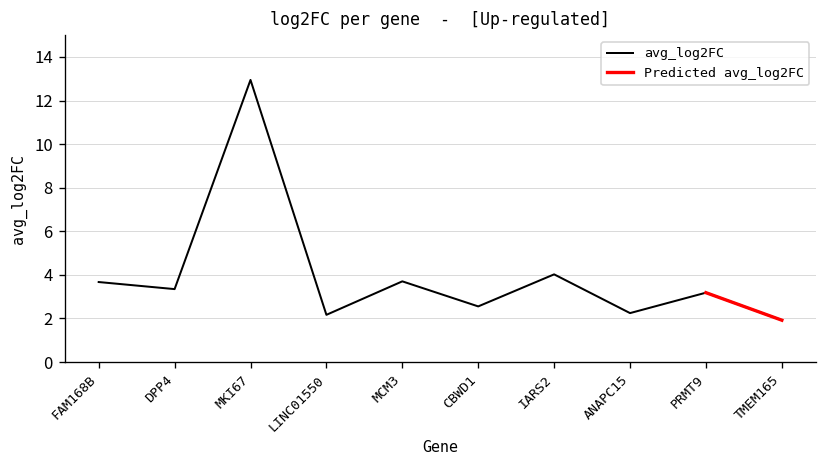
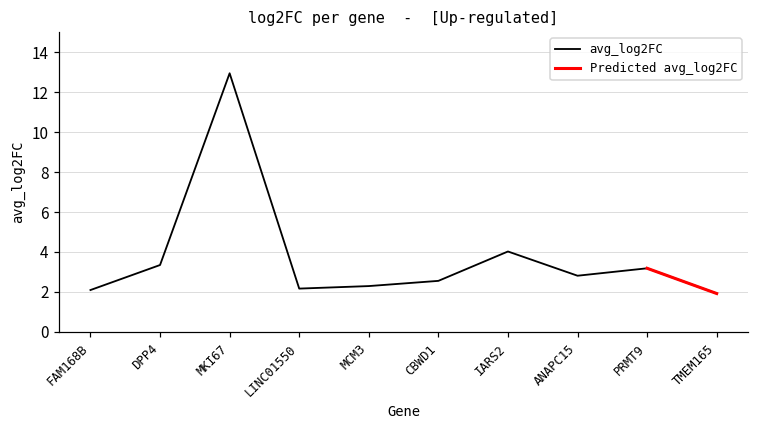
  {
    "avg_log2FC": {
-     "FAM168B": 3.7,
+     "FAM168B": 2.1,
      "DPP4": 3.3,
      "MKI67": 12.9,
      "LINC01550": 2.2,
-     "MCM3": 3.7,
+     "MCM3": 2.3,
      "CBWD1": 2.6,
      "IARS2": 4.0,
-     "ANAPC15": 2.2
+     "ANAPC15": 2.8
    }
  }
